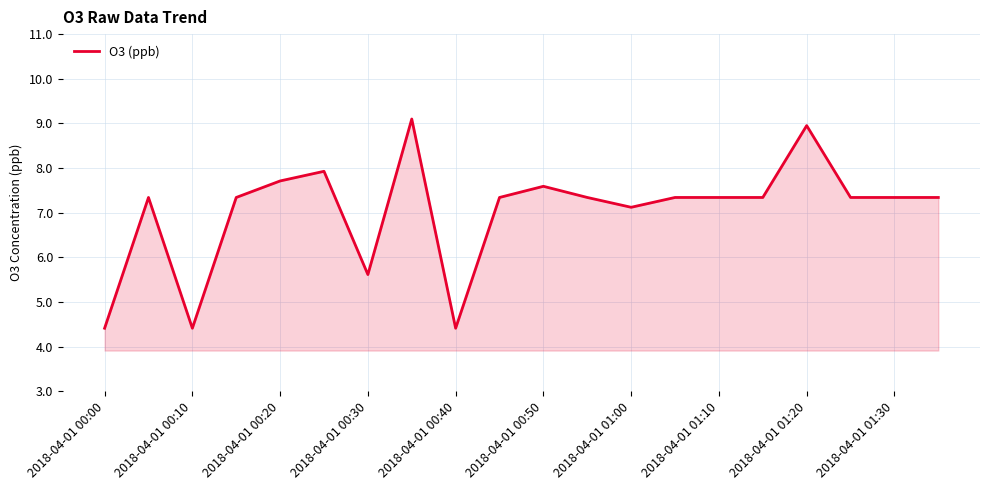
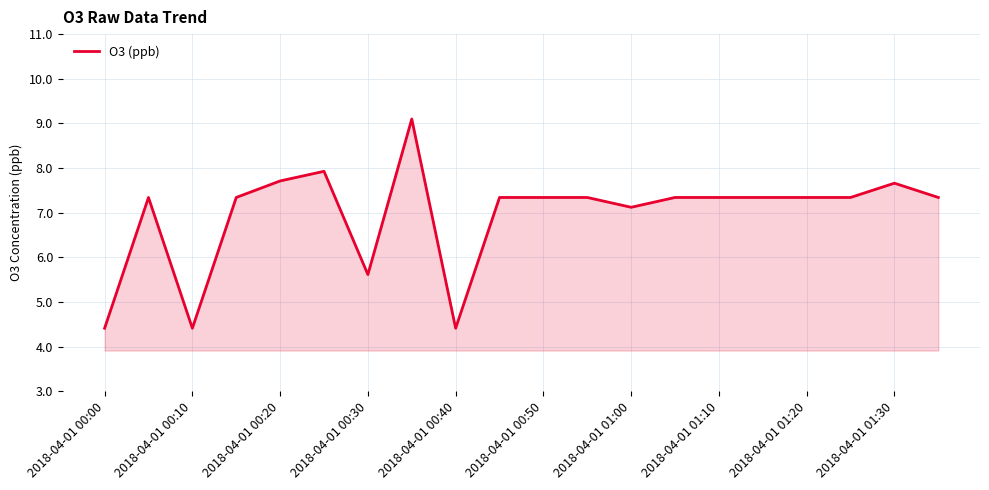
  {
    "2018-04-01 00:00": 4.4,
    "2018-04-01 00:10": 4.4,
    "2018-04-01 00:20": 7.7,
    "2018-04-01 00:30": 5.6,
    "2018-04-01 00:40": 4.4,
-   "2018-04-01 00:50": 7.6,
+   "2018-04-01 00:50": 7.3,
    "2018-04-01 01:00": 7.1,
    "2018-04-01 01:10": 7.3,
-   "2018-04-01 01:20": 9.0,
-   "2018-04-01 01:30": 7.3
+   "2018-04-01 01:20": 7.3,
+   "2018-04-01 01:30": 7.7
  }
